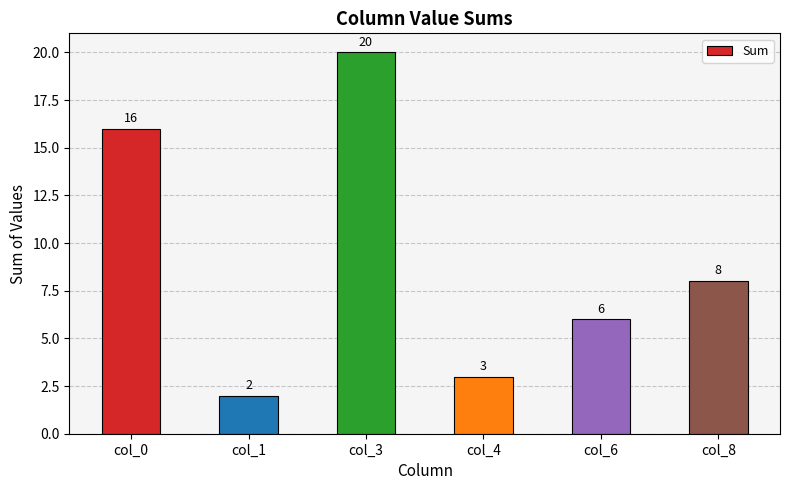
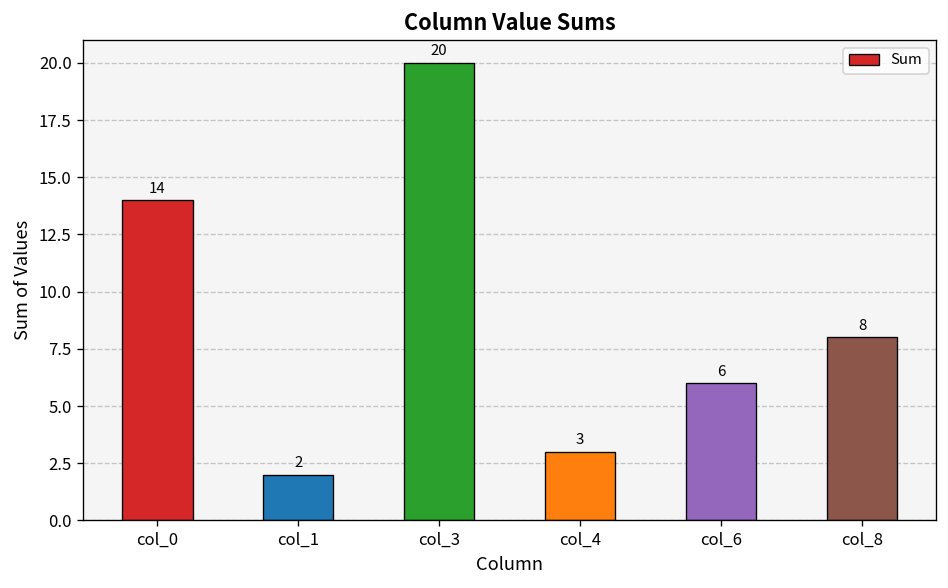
  {
-   "col_0": 16,
+   "col_0": 14,
    "col_1": 2,
    "col_3": 20,
    "col_4": 3,
    "col_6": 6,
    "col_8": 8
  }
